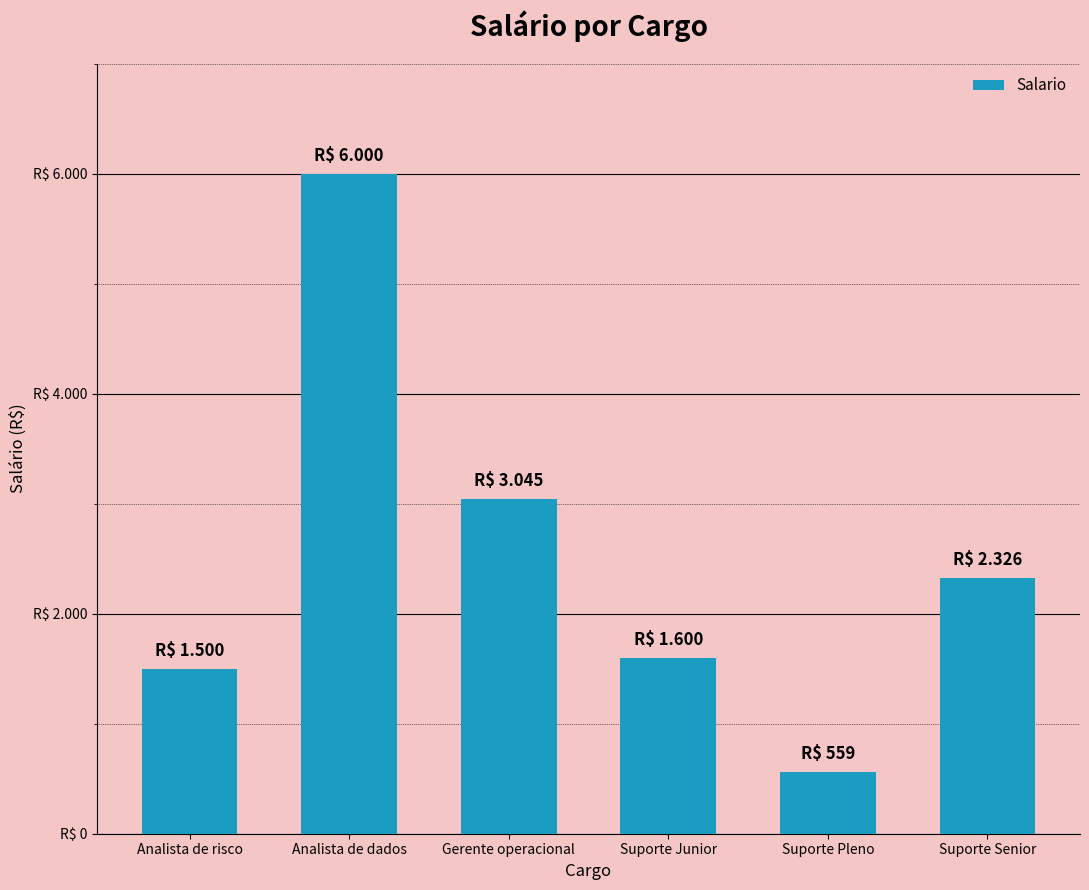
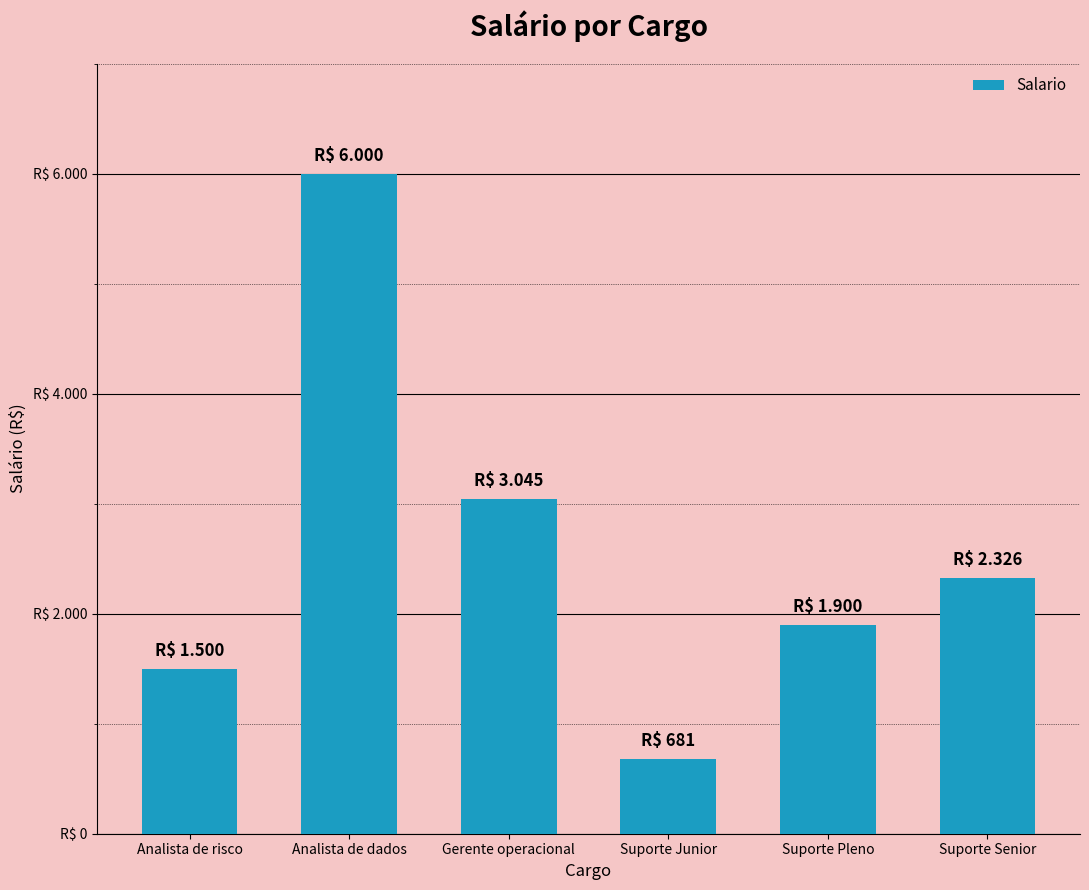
  {
-   "Suporte Junior": 1.600,
-   "Suporte Pleno": 559
+   "Suporte Junior": 681,
+   "Suporte Pleno": 1.900
  }
